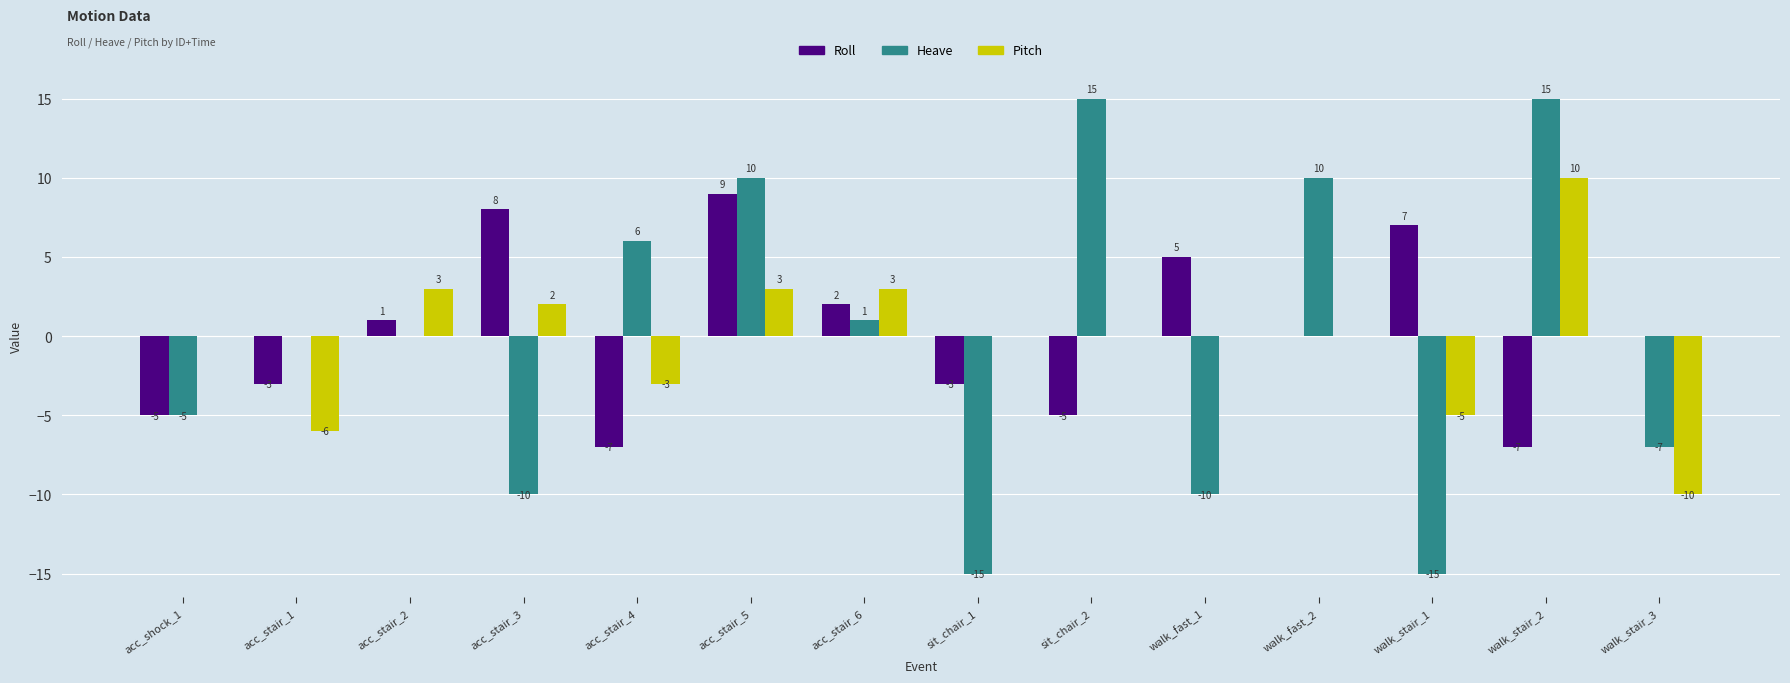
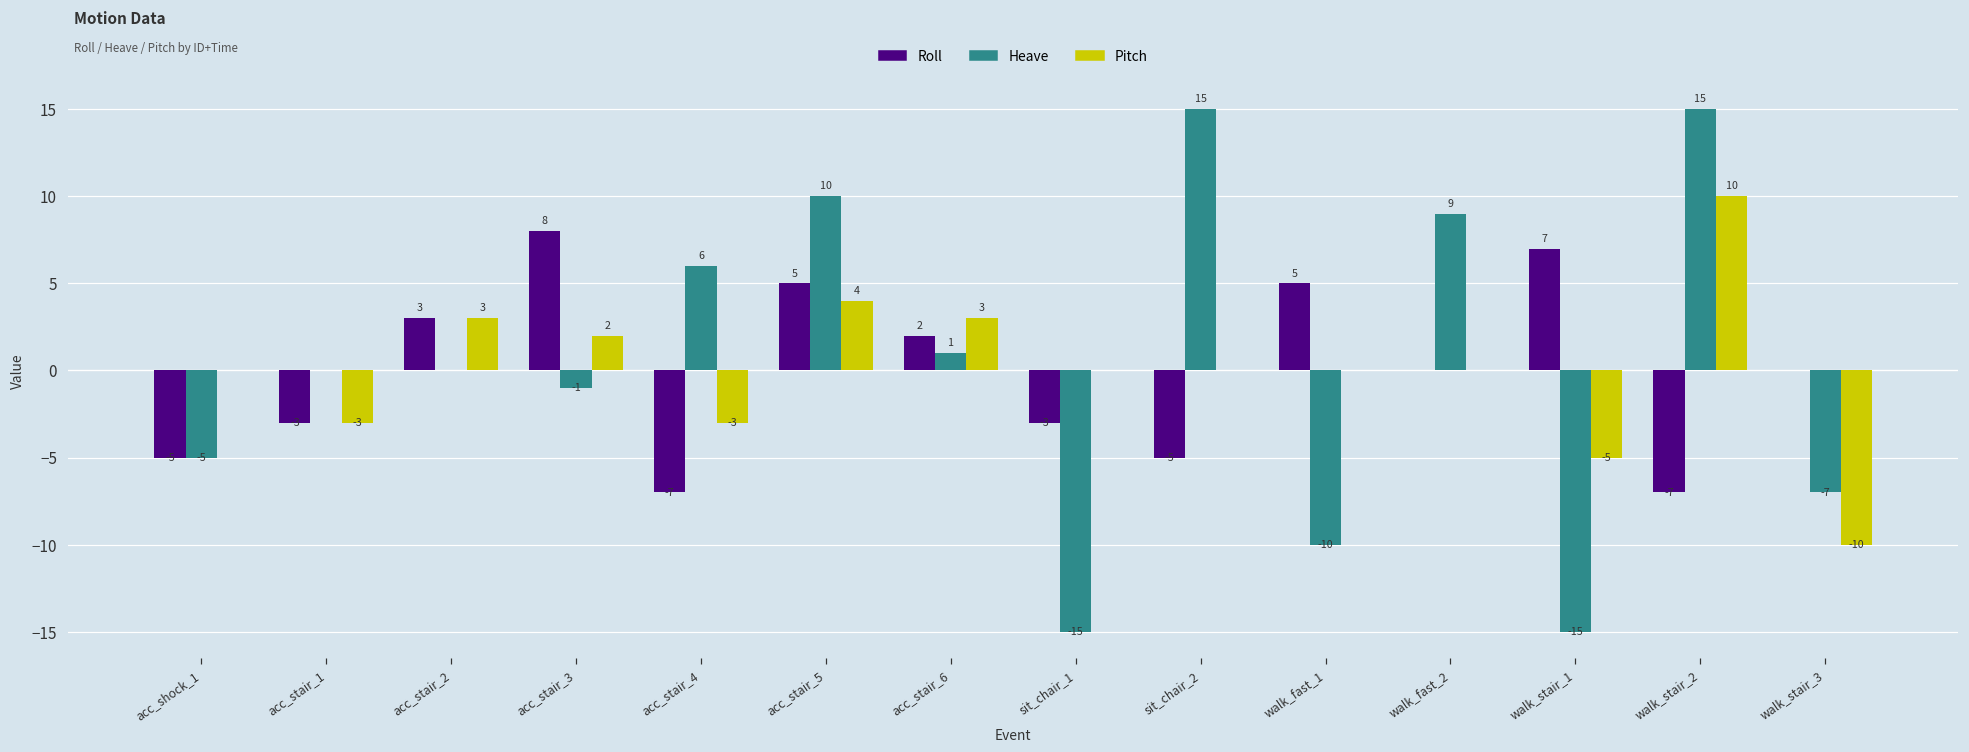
  {
    "Roll": {
      "acc_shock_1": -5,
      "acc_stair_1": -3,
-     "acc_stair_2": 1,
+     "acc_stair_2": 3,
      "acc_stair_3": 8,
      "acc_stair_4": -7,
-     "acc_stair_5": 9,
+     "acc_stair_5": 5,
      "acc_stair_6": 2,
      "sit_chair_1": -3,
      "sit_chair_2": -5,
      "walk_fast_1": 5,
      "walk_stair_1": 7,
      "walk_stair_2": -7
    },
    "Heave": {
      "acc_shock_1": -5,
-     "acc_stair_3": -10,
+     "acc_stair_3": -1,
      "acc_stair_4": 6,
      "acc_stair_5": 10,
      "acc_stair_6": 1,
      "sit_chair_1": -15,
      "sit_chair_2": 15,
      "walk_fast_1": -10,
-     "walk_fast_2": 10,
+     "walk_fast_2": 9,
      "walk_stair_1": -15,
      "walk_stair_2": 15,
      "walk_stair_3": -7
    },
    "Pitch": {
-     "acc_stair_1": -6,
+     "acc_stair_1": -3,
      "acc_stair_2": 3,
      "acc_stair_3": 2,
      "acc_stair_4": -3,
-     "acc_stair_5": 3,
+     "acc_stair_5": 4,
      "acc_stair_6": 3,
      "walk_stair_1": -5,
      "walk_stair_2": 10,
      "walk_stair_3": -10
    }
  }
